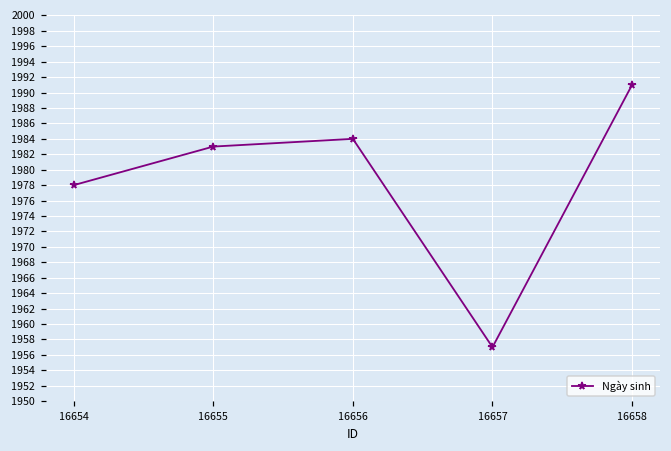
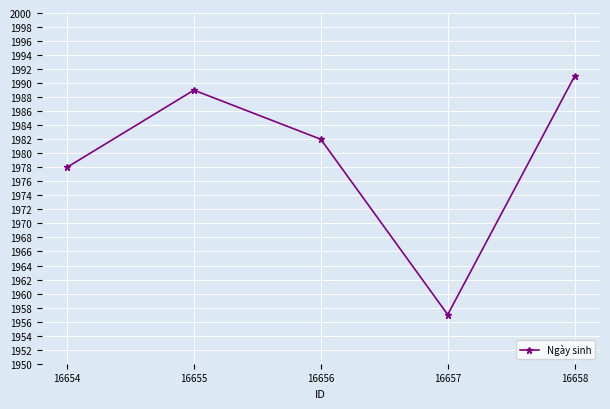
  {
    "16654": 1978,
-   "16655": 1983,
-   "16656": 1984,
+   "16655": 1989,
+   "16656": 1982,
    "16657": 1957,
    "16658": 1991
  }
